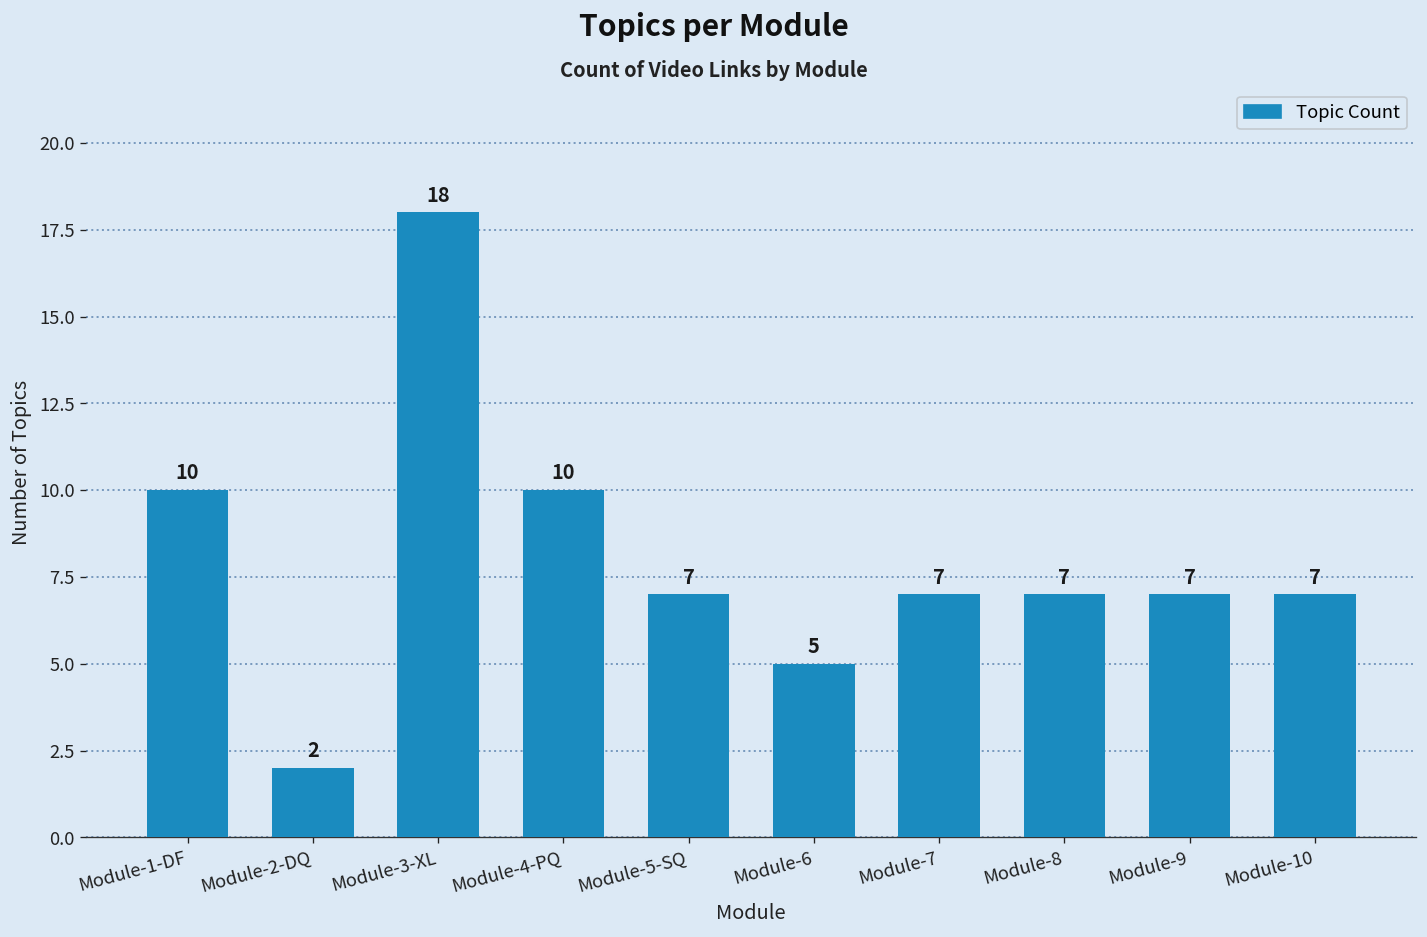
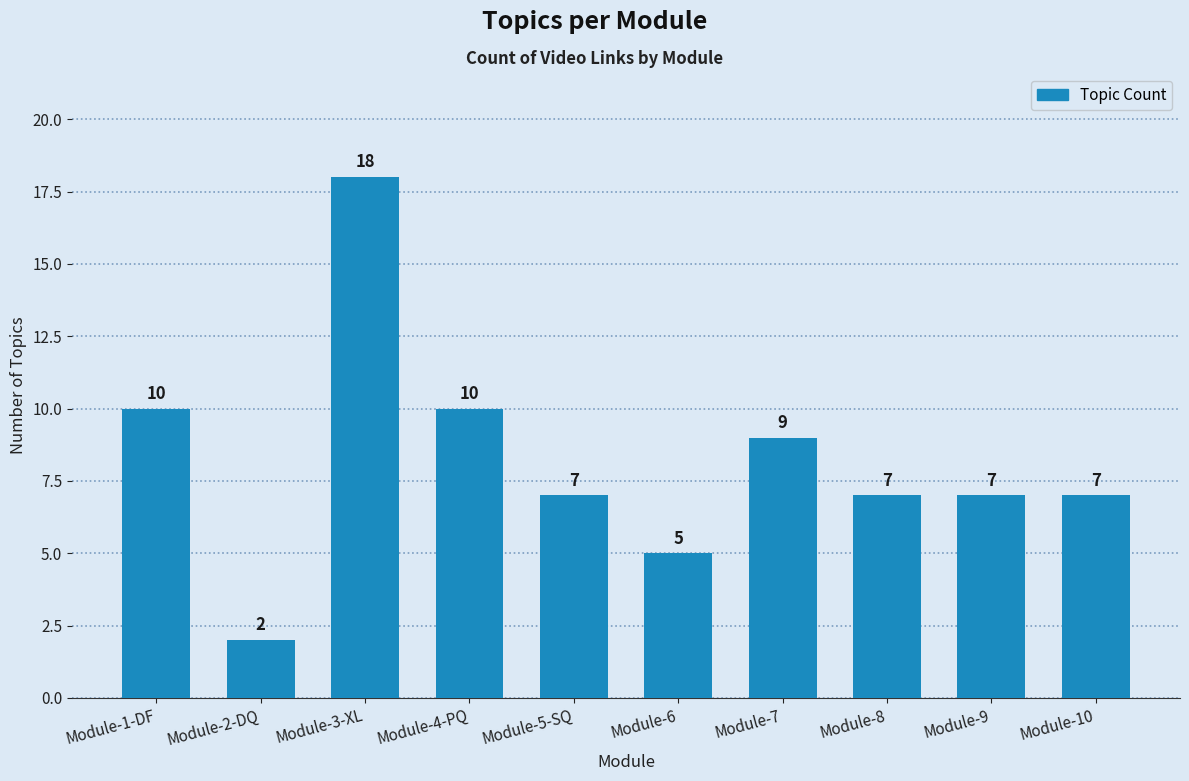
  {
    "Module-1-DF": 10,
    "Module-2-DQ": 2,
    "Module-3-XL": 18,
    "Module-4-PQ": 10,
    "Module-5-SQ": 7,
    "Module-6": 5,
-   "Module-7": 7,
+   "Module-7": 9,
    "Module-8": 7,
    "Module-9": 7,
    "Module-10": 7
  }
